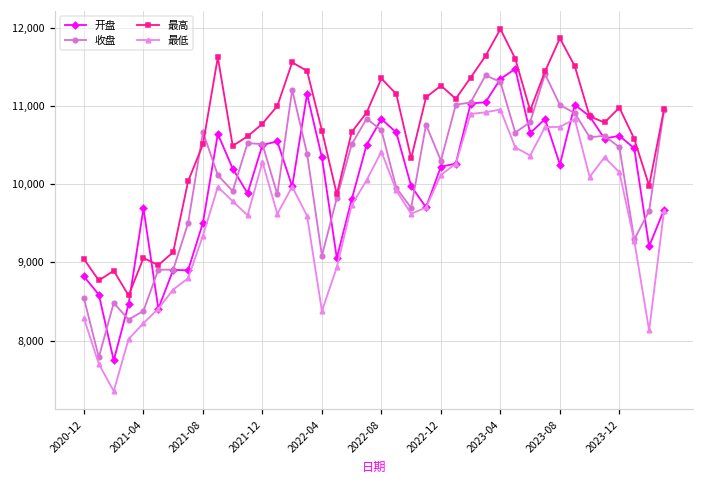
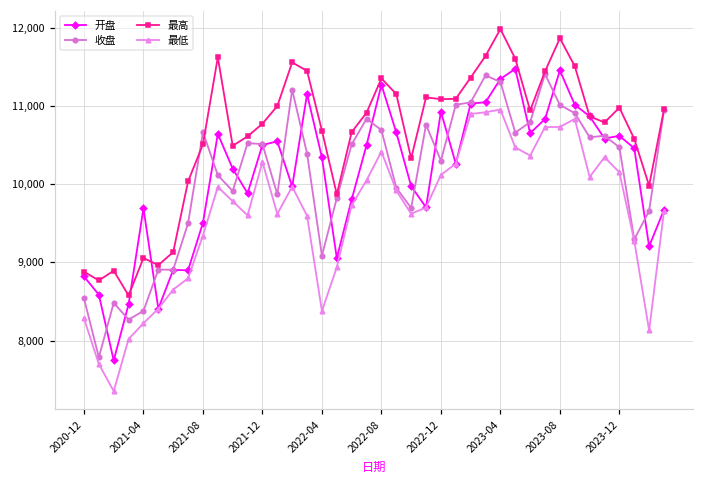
  {
    "开盘": {
      "2020-12": "8,800",
      "2021-04": "9,700",
      "2021-08": "9,500",
      "2022-04": "10,300",
-     "2022-08": "10,800",
-     "2022-12": "10,200",
+     "2022-08": "11,300",
+     "2022-12": "10,900",
      "2023-04": "11,300",
-     "2023-08": "10,200",
+     "2023-08": "11,500",
      "2023-12": "10,600"
    },
    "最高": {
-     "2020-12": "9,000",
+     "2020-12": "8,900",
      "2021-04": "9,100",
      "2021-08": "10,500",
      "2021-12": "10,800",
      "2022-04": "10,700",
      "2022-08": "11,300",
-     "2022-12": "11,300",
+     "2022-12": "11,100",
      "2023-04": "12,000",
      "2023-08": "11,900",
      "2023-12": "11,000"
    }
  }
